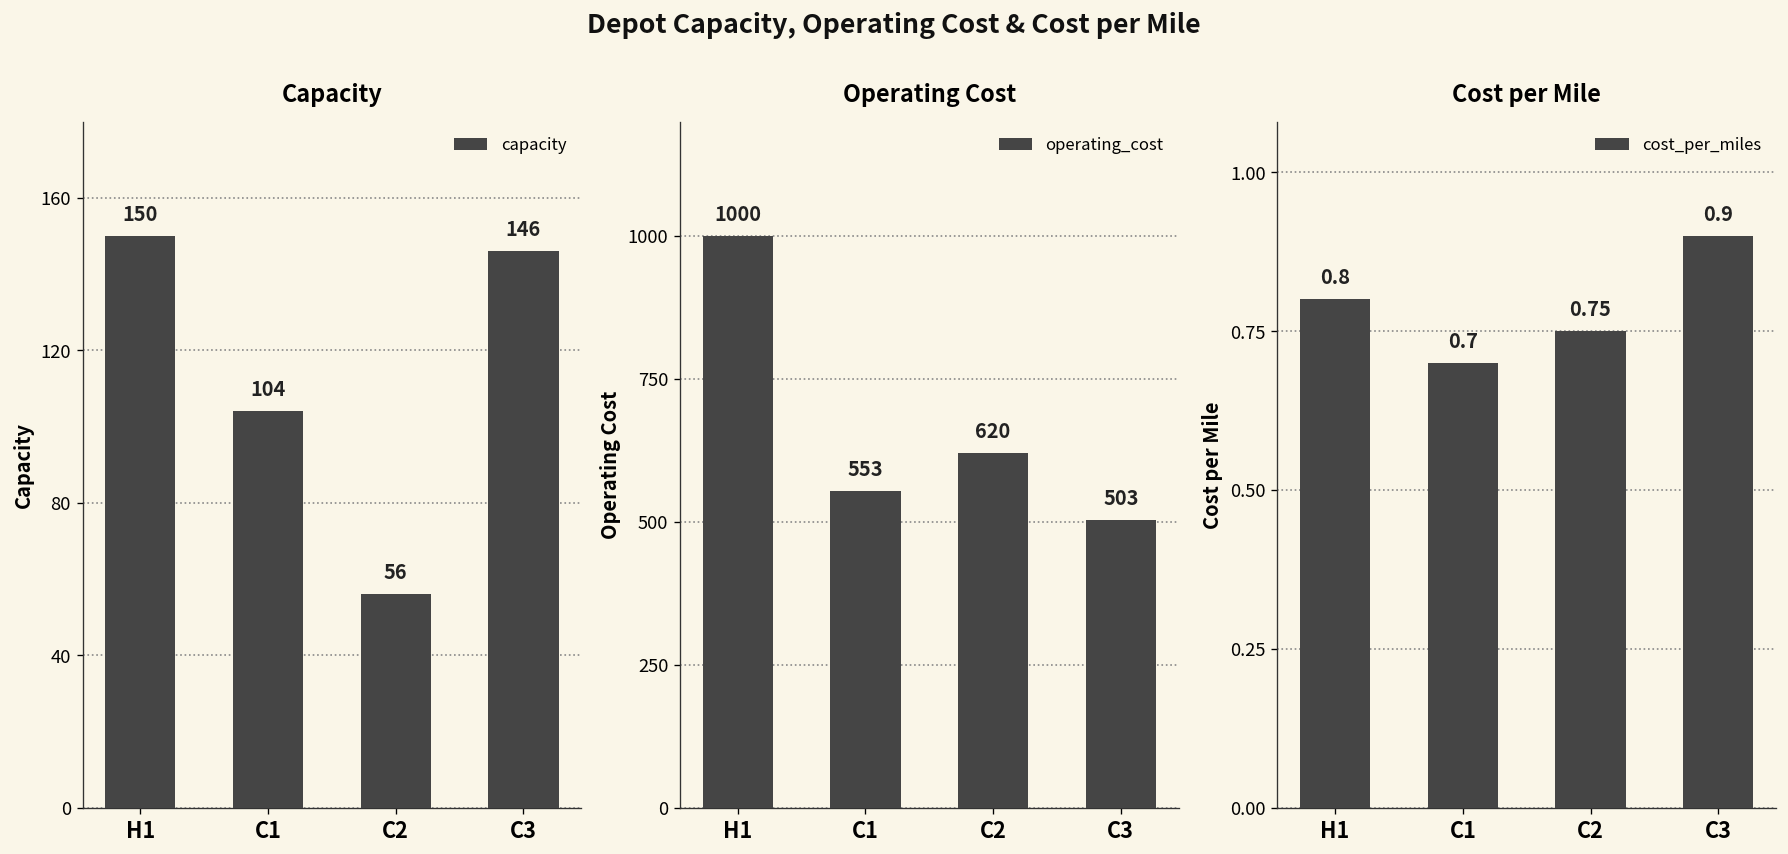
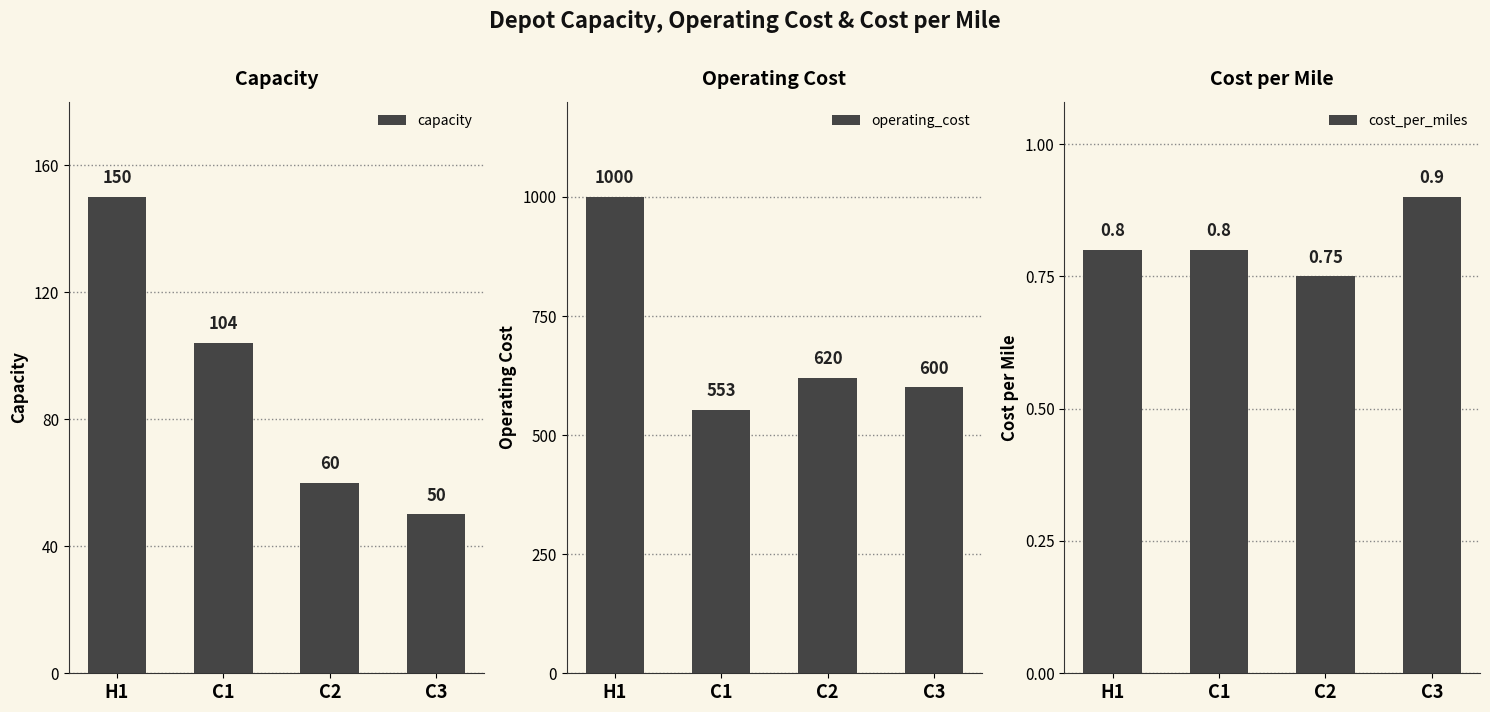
  {
    "Capacity": {
      "H1": 150,
      "C1": 104,
-     "C2": 56,
-     "C3": 146
+     "C2": 60,
+     "C3": 50
    },
    "Operating Cost": {
      "H1": 1000,
      "C1": 553,
      "C2": 620,
-     "C3": 503
+     "C3": 600
    },
    "Cost per Mile": {
      "H1": 0.8,
-     "C1": 0.7,
+     "C1": 0.8,
      "C2": 0.75,
      "C3": 0.9
    }
  }
